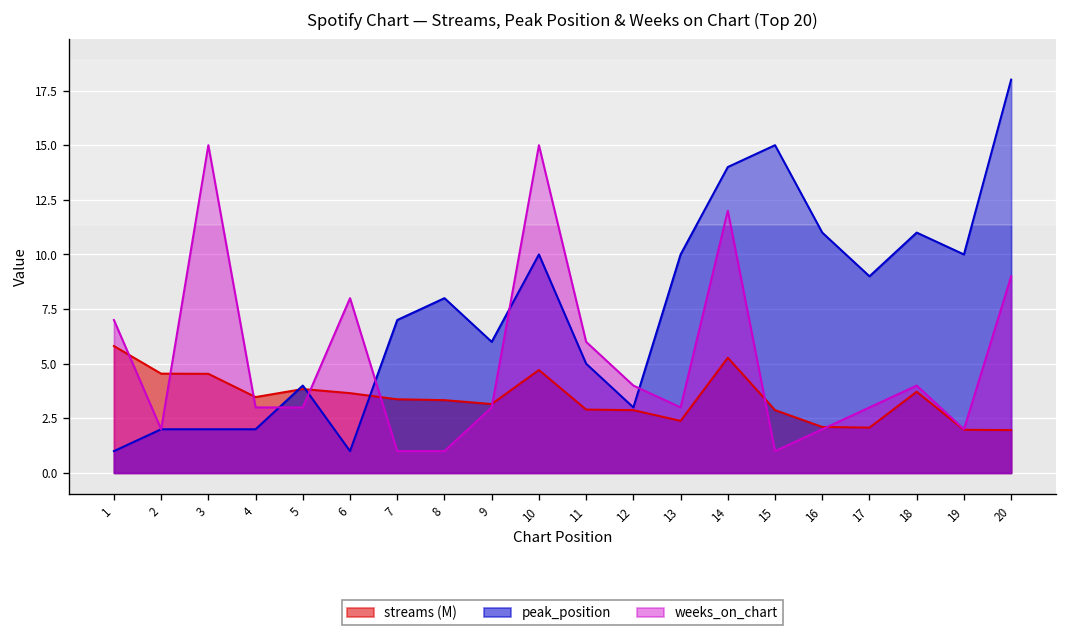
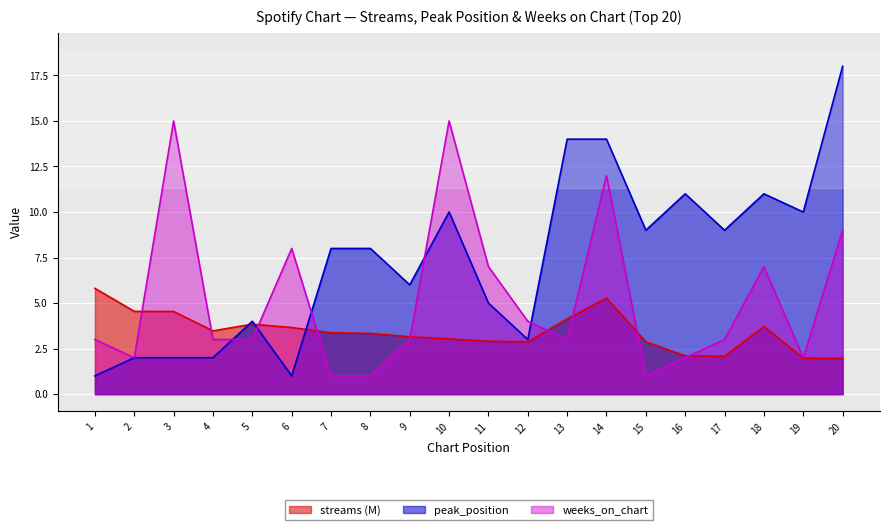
  {
    "streams (M)": {
      "1": 5.8,
      "2": 4.5,
      "3": 4.5,
      "4": 3.5,
      "5": 3.8,
      "6": 3.7,
      "7": 3.4,
      "8": 3.3,
      "9": 3.2,
-     "10": 4.7,
+     "10": 3.0,
      "11": 2.9,
-     "13": 2.4,
+     "13": 4.1,
      "14": 5.3,
      "15": 2.9,
      "17": 2.1,
      "18": 3.7,
      "20": 2.0
    },
    "peak_position": {
      "1": 1,
      "3": 2,
      "4": 2,
      "5": 4,
      "6": 1,
-     "7": 7,
+     "7": 8,
      "8": 8,
      "9": 6,
      "10": 10,
      "11": 5,
-     "13": 10,
+     "13": 14,
      "14": 14,
-     "15": 15,
+     "15": 9,
      "16": 11,
      "17": 9,
      "18": 11,
      "19": 10,
      "20": 18
    },
    "weeks_on_chart": {
-     "1": 7,
+     "1": 3,
      "3": 15,
      "4": 3,
      "5": 3,
      "6": 8,
      "7": 1,
      "8": 1,
      "9": 3,
      "10": 15,
-     "11": 6,
+     "11": 7,
      "12": 4,
      "13": 3,
      "14": 12,
      "15": 1,
      "17": 3,
-     "18": 4,
+     "18": 7,
      "20": 9
    }
  }
